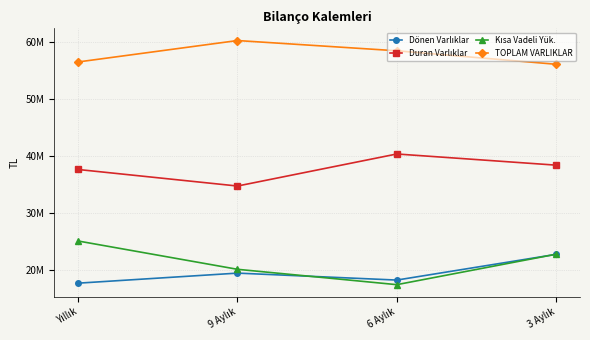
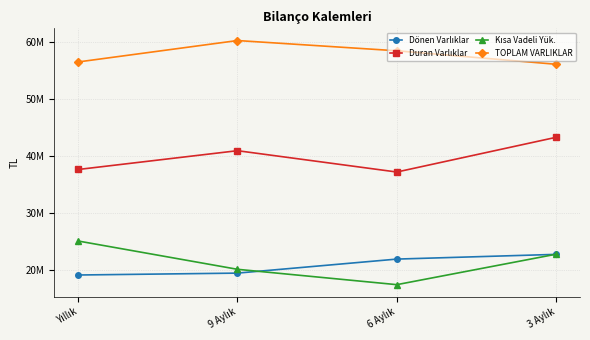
  {
    "Dönen Varlıklar": {
-     "Yıllık": 18000000,
+     "Yıllık": 19000000,
      "9 Aylık": 19000000,
-     "6 Aylık": 18000000
+     "6 Aylık": 22000000
    },
    "Duran Varlıklar": {
      "Yıllık": 38000000,
-     "9 Aylık": 35000000,
-     "6 Aylık": 40000000,
-     "3 Aylık": 38000000
+     "9 Aylık": 41000000,
+     "6 Aylık": 37000000,
+     "3 Aylık": 43000000
    },
    "Kısa Vadeli Yük.": {
      "Yıllık": 25000000,
      "9 Aylık": 20000000,
      "6 Aylık": 17000000
    },
    "TOPLAM VARLIKLAR": {
      "Yıllık": 57000000,
      "9 Aylık": 60000000,
      "3 Aylık": 56000000
    }
  }
